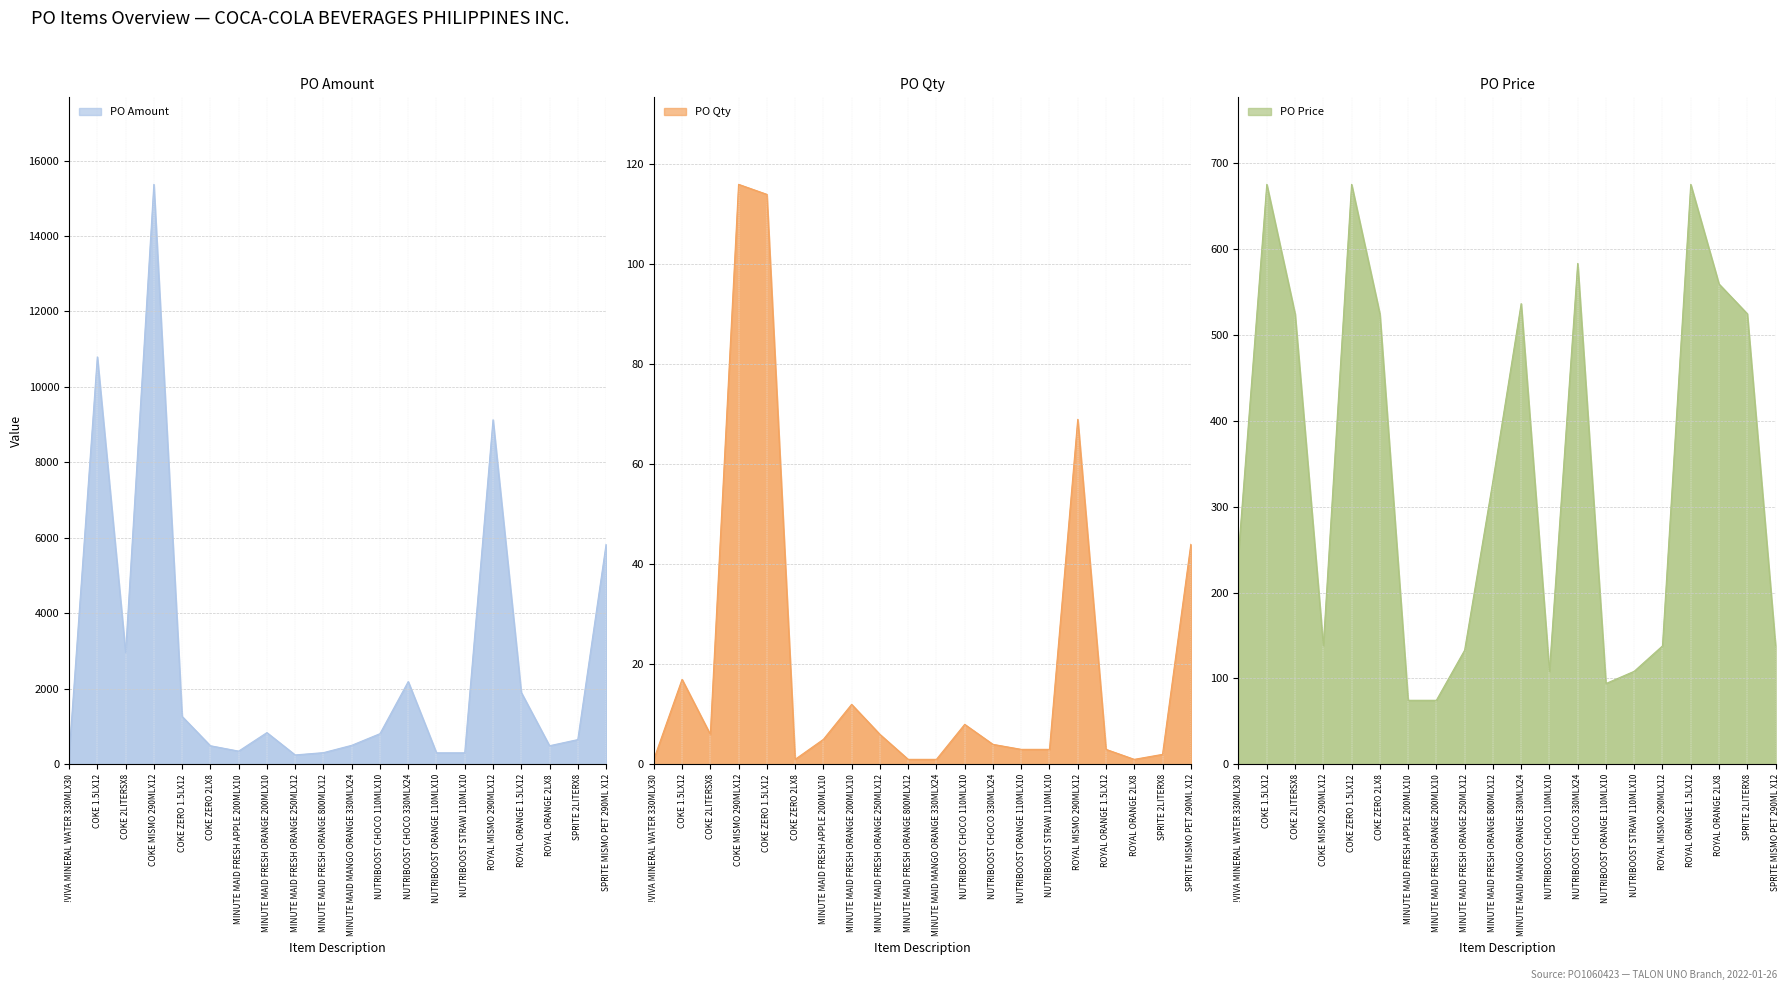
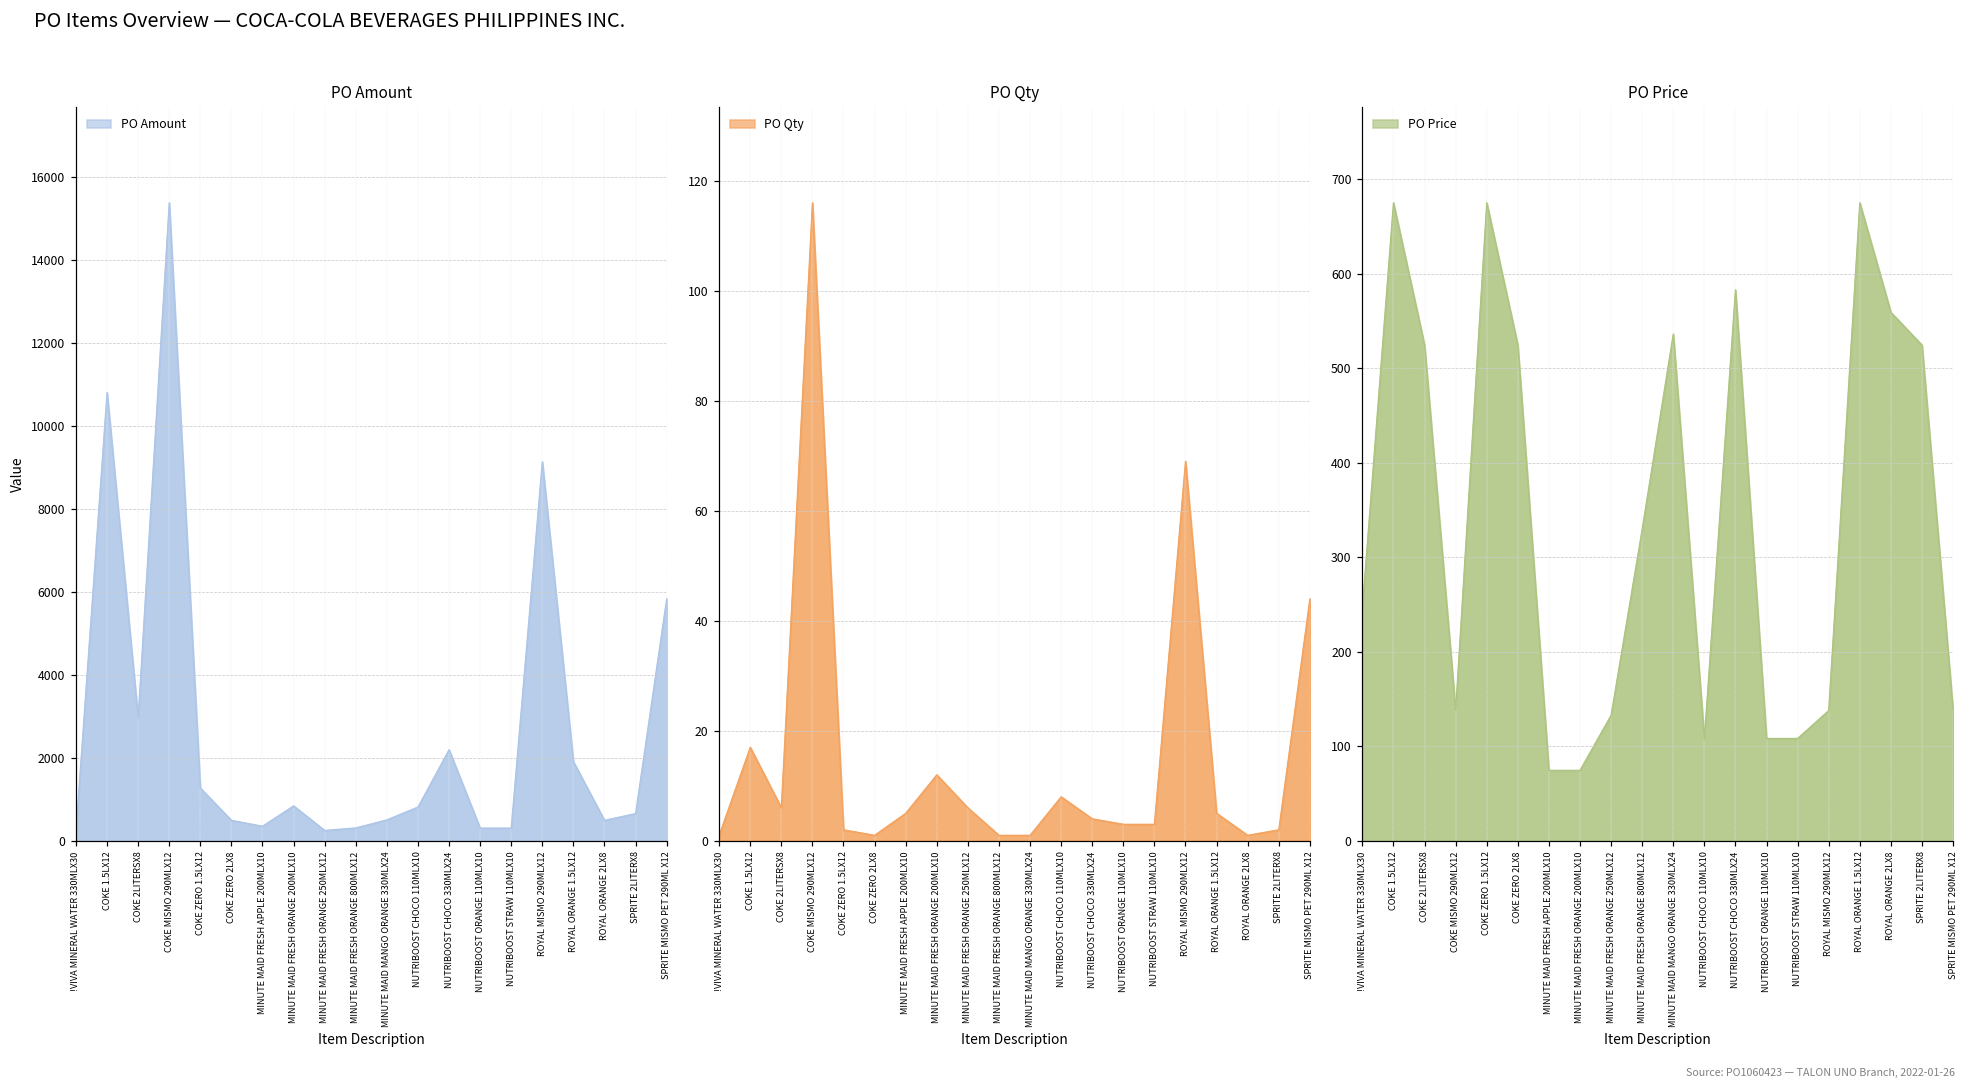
  {
    "PO Amount": {
      "!VIVA MINERAL WATER 330MLX30": 200,
      "COKE 1.5LX12": 10800,
      "COKE 2LITERSX8": 3000,
      "COKE MISMO 290MLX12": 15400,
      "COKE ZERO 1.5LX12": 1300,
      "COKE ZERO 2LX8": 500,
      "MINUTE MAID FRESH APPLE 200MLX10": 400,
      "MINUTE MAID FRESH ORANGE 200MLX10": 800,
      "MINUTE MAID FRESH ORANGE 250MLX12": 200,
      "MINUTE MAID FRESH ORANGE 800MLX12": 300,
      "MINUTE MAID MANGO ORANGE 330MLX24": 500,
      "NUTRIBOOST CHOCO 110MLX10": 800,
      "NUTRIBOOST CHOCO 330MLX24": 2200,
      "NUTRIBOOST ORANGE 110MLX10": 300,
      "NUTRIBOOST STRAW 110MLX10": 300,
      "ROYAL MISMO 290MLX12": 9100,
      "ROYAL ORANGE 1.5LX12": 1900,
      "ROYAL ORANGE 2LX8": 500,
      "SPRITE 2LITERX8": 700,
      "SPRITE MISMO PET 290ML X12": 5800
    },
    "PO Qty": {
      "!VIVA MINERAL WATER 330MLX30": 1,
      "COKE 1.5LX12": 17,
      "COKE 2LITERSX8": 6,
      "COKE MISMO 290MLX12": 116,
-     "COKE ZERO 1.5LX12": 114,
+     "COKE ZERO 1.5LX12": 2,
      "COKE ZERO 2LX8": 1,
      "MINUTE MAID FRESH APPLE 200MLX10": 5,
      "MINUTE MAID FRESH ORANGE 200MLX10": 12,
      "MINUTE MAID FRESH ORANGE 250MLX12": 6,
      "MINUTE MAID FRESH ORANGE 800MLX12": 1,
      "MINUTE MAID MANGO ORANGE 330MLX24": 1,
      "NUTRIBOOST CHOCO 110MLX10": 8,
      "NUTRIBOOST CHOCO 330MLX24": 4,
      "NUTRIBOOST ORANGE 110MLX10": 3,
      "NUTRIBOOST STRAW 110MLX10": 3,
      "ROYAL MISMO 290MLX12": 69,
-     "ROYAL ORANGE 1.5LX12": 3,
+     "ROYAL ORANGE 1.5LX12": 5,
      "ROYAL ORANGE 2LX8": 1,
      "SPRITE 2LITERX8": 2,
      "SPRITE MISMO PET 290ML X12": 44
    },
    "PO Price": {
      "!VIVA MINERAL WATER 330MLX30": 250,
      "COKE 1.5LX12": 680,
      "COKE 2LITERSX8": 520,
      "COKE MISMO 290MLX12": 140,
      "COKE ZERO 1.5LX12": 680,
      "COKE ZERO 2LX8": 520,
      "MINUTE MAID FRESH APPLE 200MLX10": 70,
      "MINUTE MAID FRESH ORANGE 200MLX10": 70,
      "MINUTE MAID FRESH ORANGE 250MLX12": 130,
      "MINUTE MAID FRESH ORANGE 800MLX12": 330,
      "MINUTE MAID MANGO ORANGE 330MLX24": 540,
      "NUTRIBOOST CHOCO 110MLX10": 110,
      "NUTRIBOOST CHOCO 330MLX24": 580,
-     "NUTRIBOOST ORANGE 110MLX10": 90,
+     "NUTRIBOOST ORANGE 110MLX10": 110,
      "NUTRIBOOST STRAW 110MLX10": 110,
      "ROYAL MISMO 290MLX12": 140,
      "ROYAL ORANGE 1.5LX12": 680,
      "ROYAL ORANGE 2LX8": 560,
      "SPRITE 2LITERX8": 520,
      "SPRITE MISMO PET 290ML X12": 140
    }
  }
